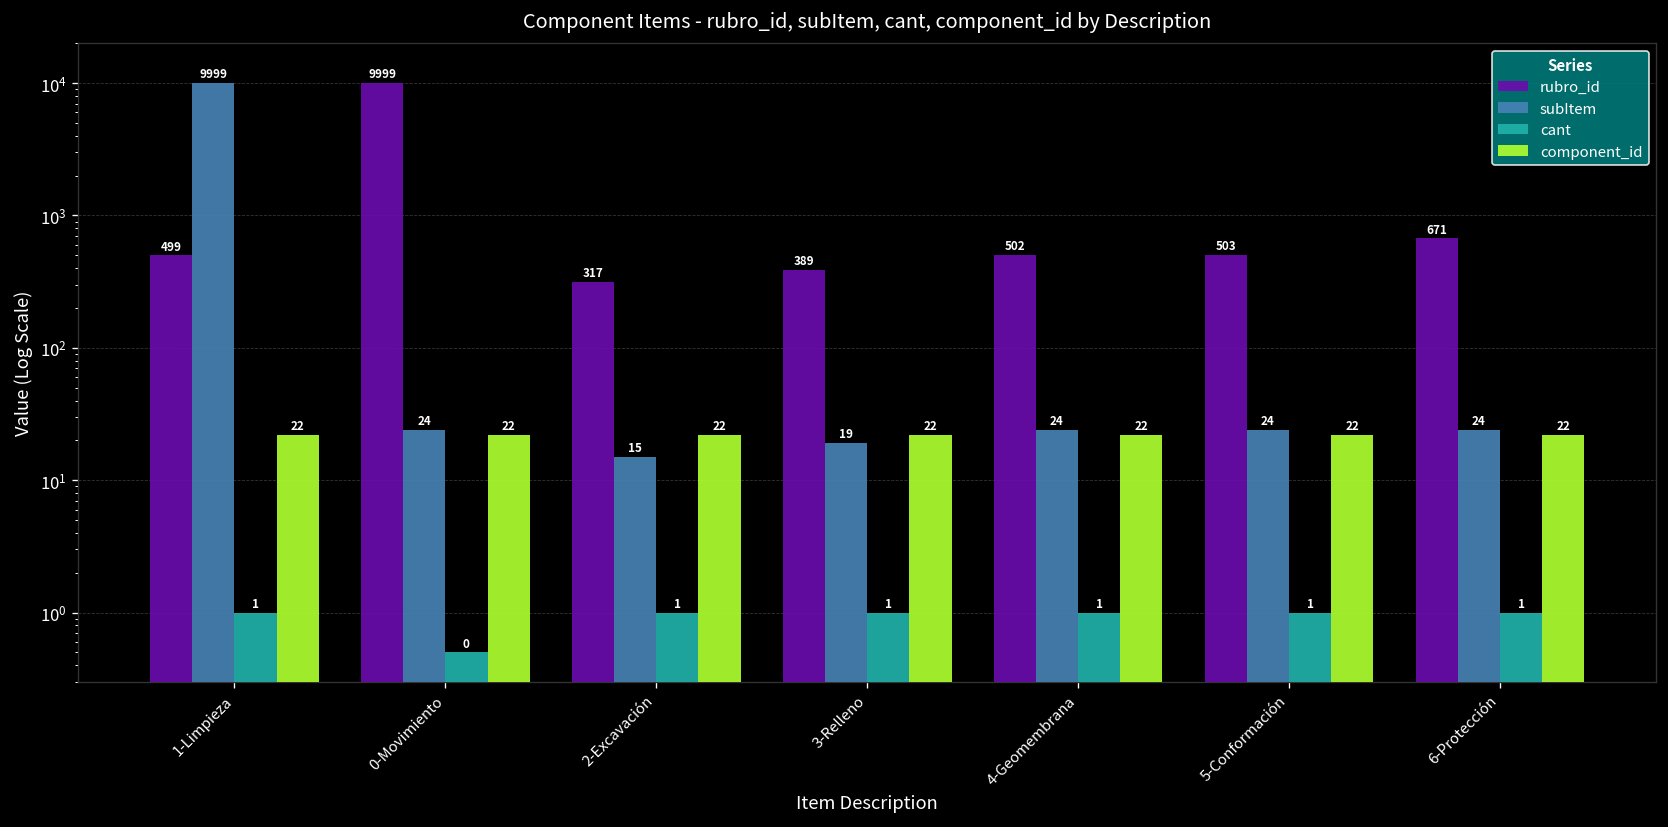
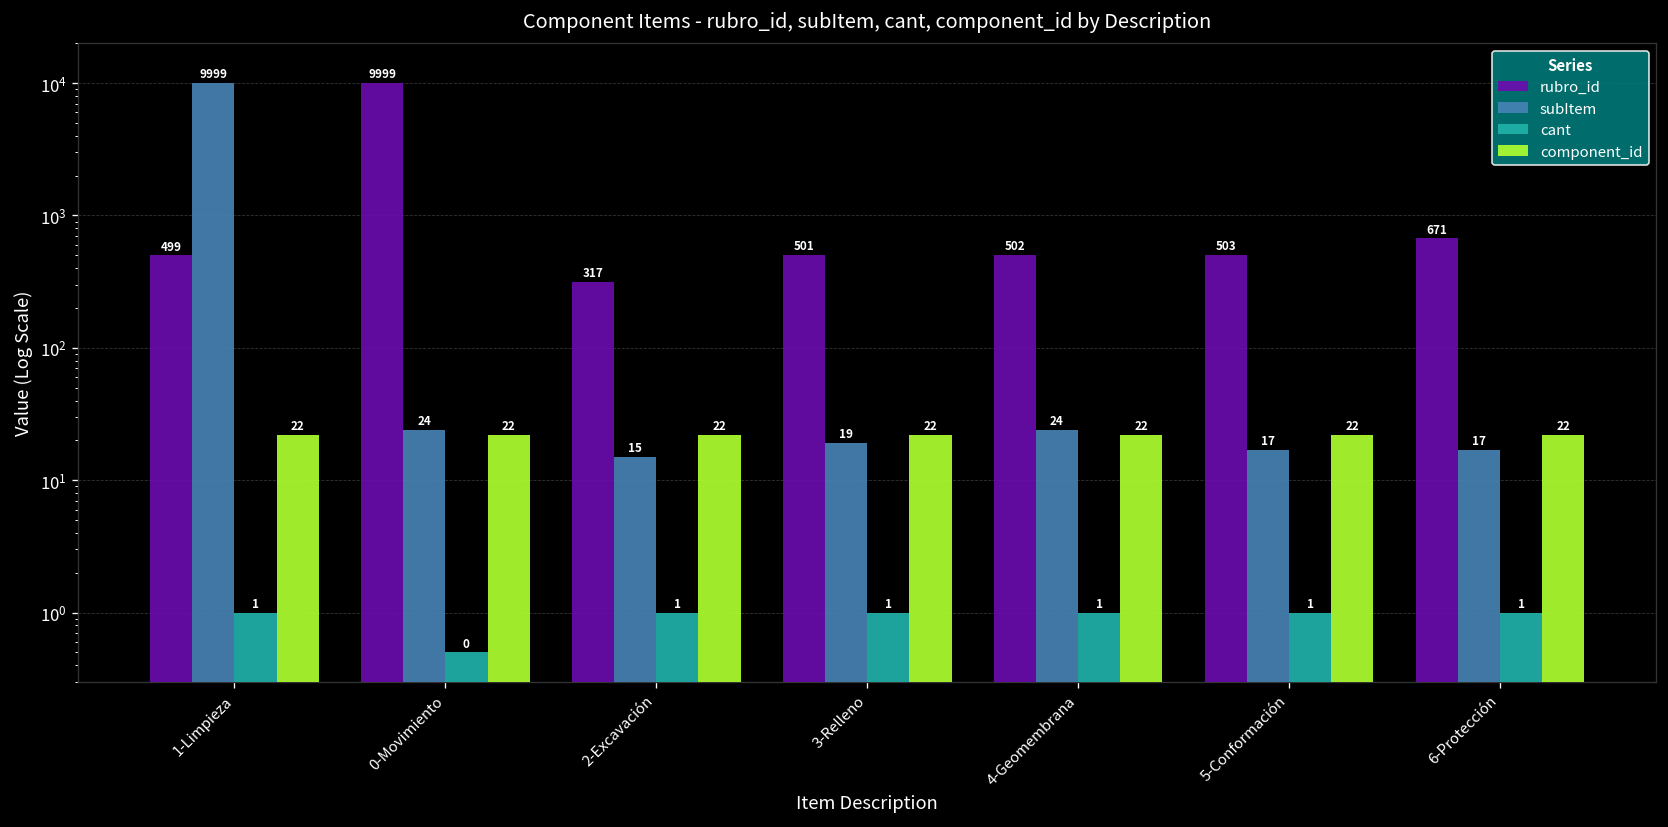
  {
    "rubro_id": {
      "1-Limpieza": 499,
      "0-Movimiento": 9999,
      "2-Excavación": 317,
-     "3-Relleno": 389,
+     "3-Relleno": 501,
      "4-Geomembrana": 502,
      "5-Conformación": 503,
      "6-Protección": 671
    },
    "subItem": {
      "1-Limpieza": 9999,
      "0-Movimiento": 24,
      "2-Excavación": 15,
      "3-Relleno": 19,
      "4-Geomembrana": 24,
-     "5-Conformación": 24,
-     "6-Protección": 24
+     "5-Conformación": 17,
+     "6-Protección": 17
    },
    "cant": {
      "1-Limpieza": 1,
      "0-Movimiento": 0,
      "2-Excavación": 1,
      "3-Relleno": 1,
      "4-Geomembrana": 1,
      "5-Conformación": 1,
      "6-Protección": 1
    },
    "component_id": {
      "1-Limpieza": 22,
      "0-Movimiento": 22,
      "2-Excavación": 22,
      "3-Relleno": 22,
      "4-Geomembrana": 22,
      "5-Conformación": 22,
      "6-Protección": 22
    }
  }
